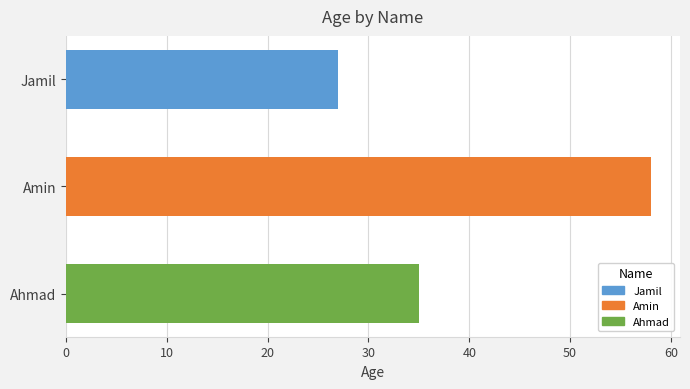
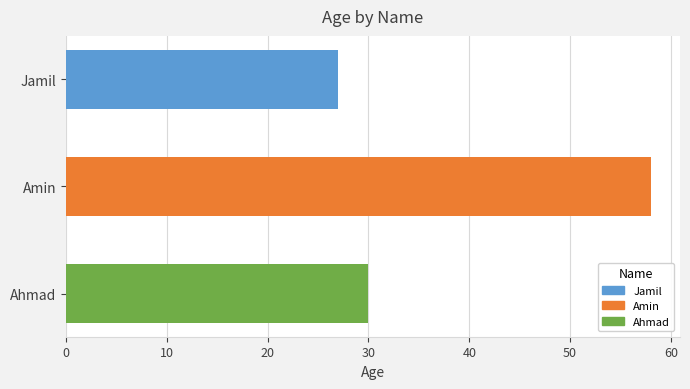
  {
    "Jamil": 27,
    "Amin": 58,
-   "Ahmad": 35
+   "Ahmad": 30
  }
